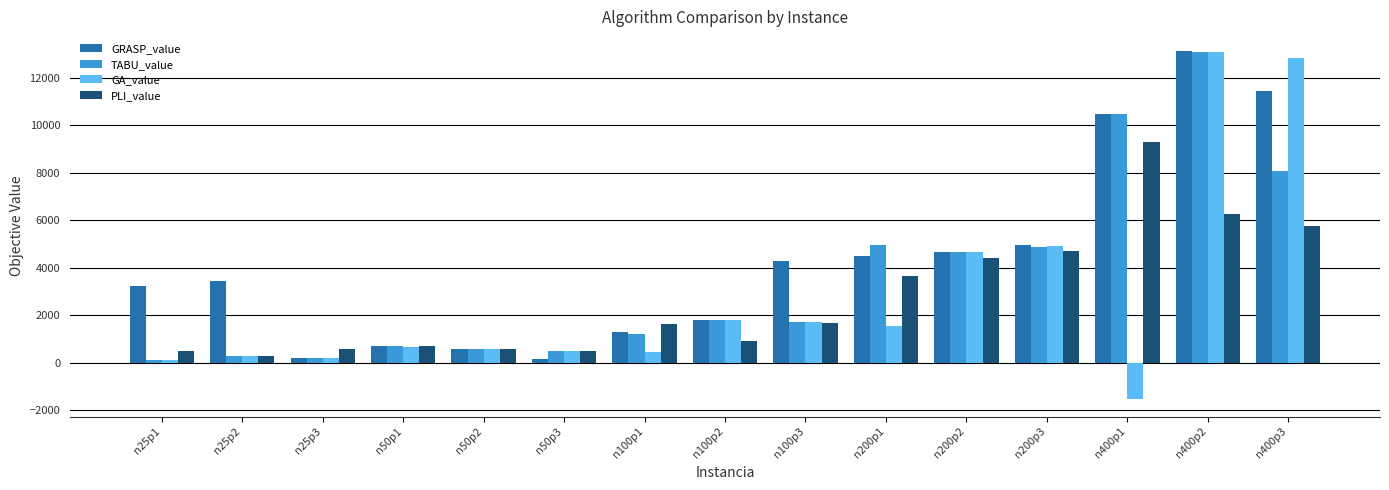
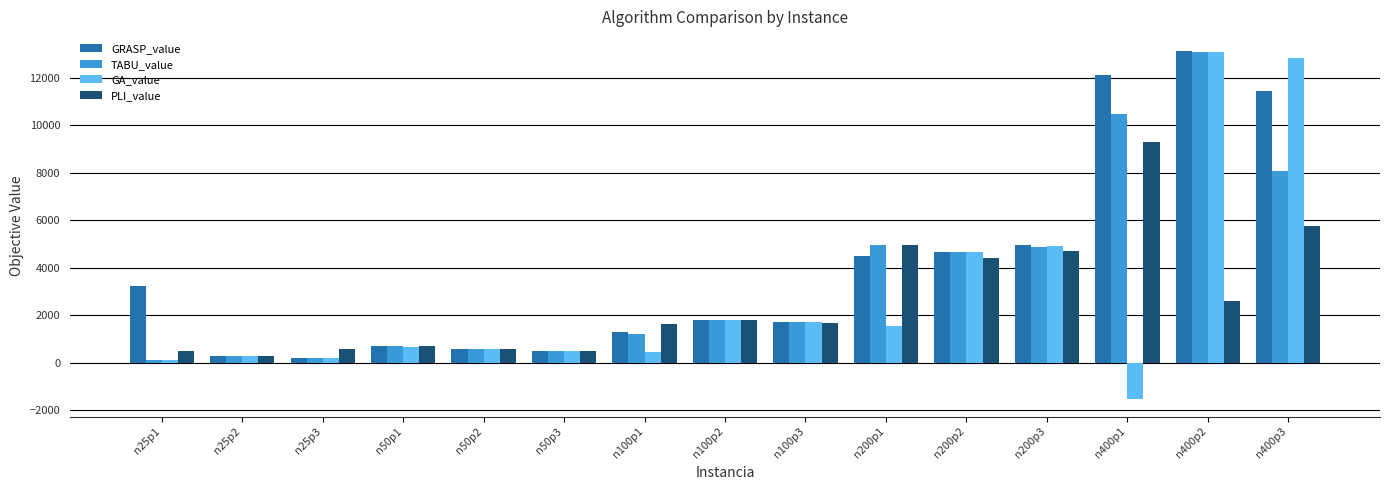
  {
    "GRASP_value": {
      "n25p1": 3200,
-     "n25p2": 3400,
+     "n25p2": 300,
      "n25p3": 200,
      "n50p1": 700,
      "n50p2": 600,
-     "n50p3": 200,
+     "n50p3": 500,
      "n100p1": 1300,
      "n100p2": 1800,
-     "n100p3": 4300,
+     "n100p3": 1700,
      "n200p1": 4500,
      "n200p2": 4700,
      "n200p3": 5000,
-     "n400p1": 10500,
+     "n400p1": 12100,
      "n400p2": 13100,
      "n400p3": 11400
    },
    "PLI_value": {
      "n25p1": 500,
      "n25p2": 300,
      "n25p3": 600,
      "n50p1": 700,
      "n50p2": 600,
      "n50p3": 500,
      "n100p1": 1700,
-     "n100p2": 900,
+     "n100p2": 1800,
      "n100p3": 1700,
-     "n200p1": 3600,
+     "n200p1": 4900,
      "n200p2": 4400,
      "n200p3": 4700,
      "n400p1": 9300,
-     "n400p2": 6200,
+     "n400p2": 2600,
      "n400p3": 5800
    }
  }
